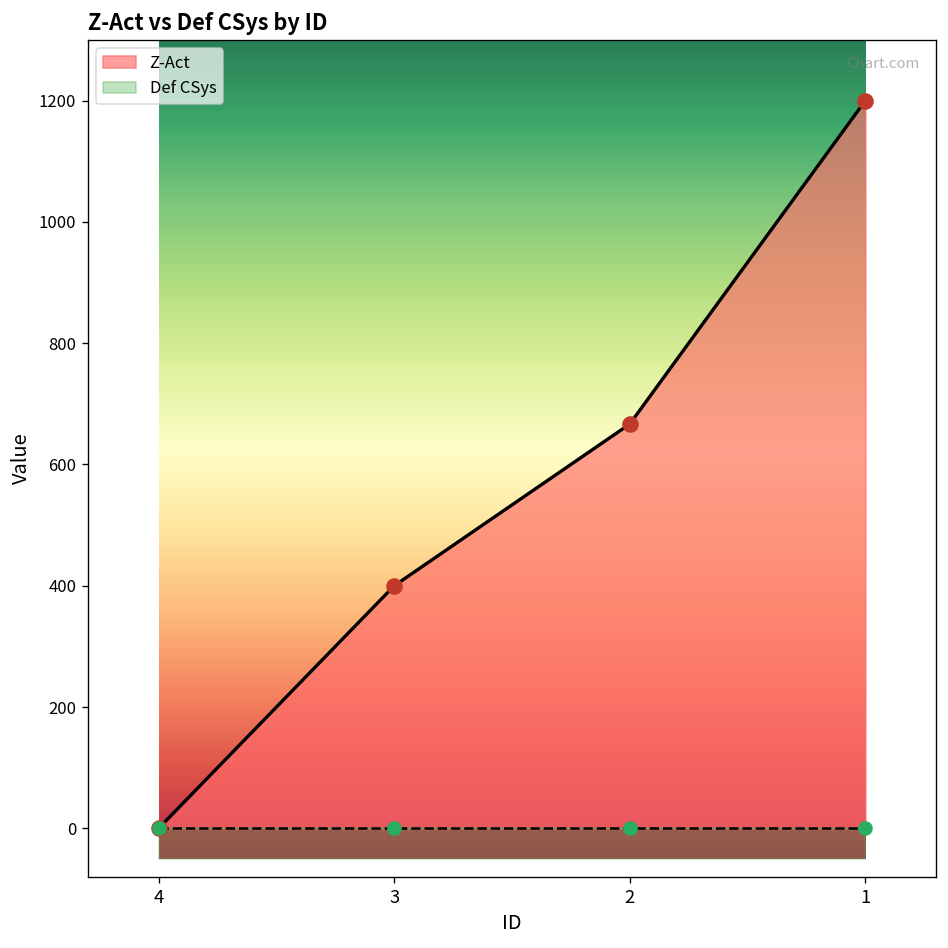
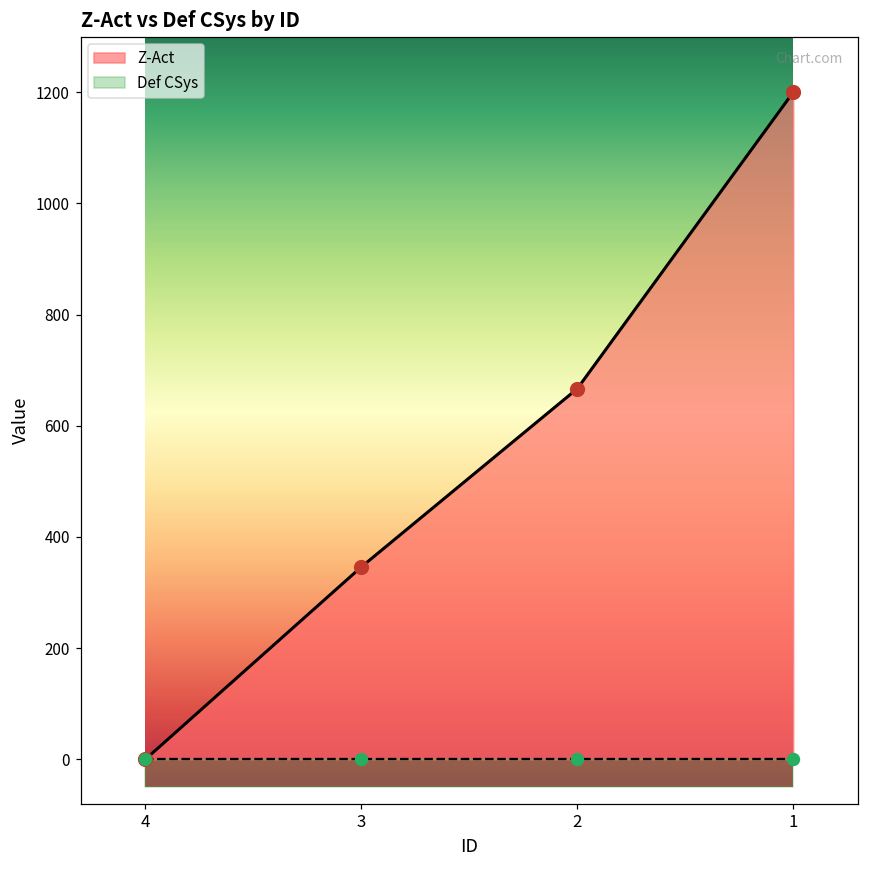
  {
    "Z-Act": {
-     "3": 400,
+     "3": 350,
      "2": 670,
      "1": 1200
    },
    "Def CSys": {
      "3": 0,
      "2": 0,
      "1": 0
    }
  }
